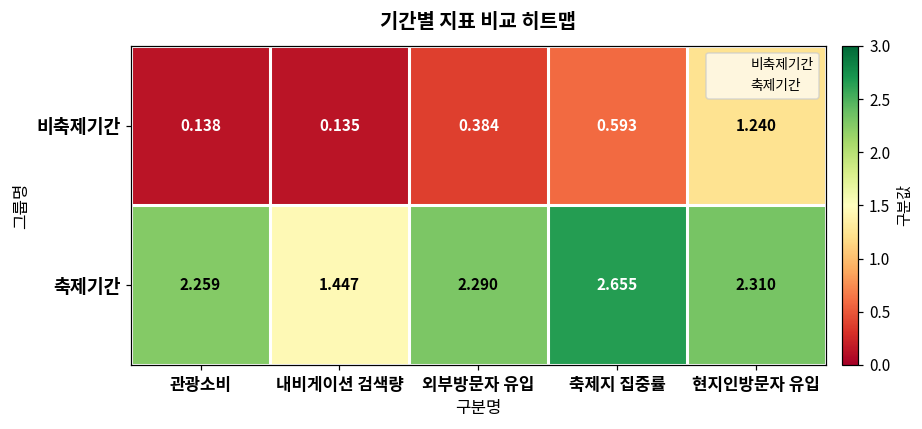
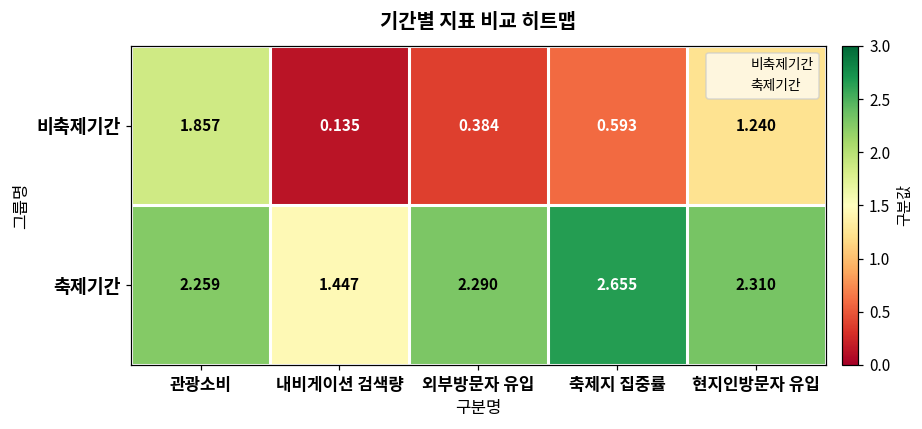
  {
    "비축제기간": {
-     "관광소비": 0.138
+     "관광소비": 1.857
    }
  }
